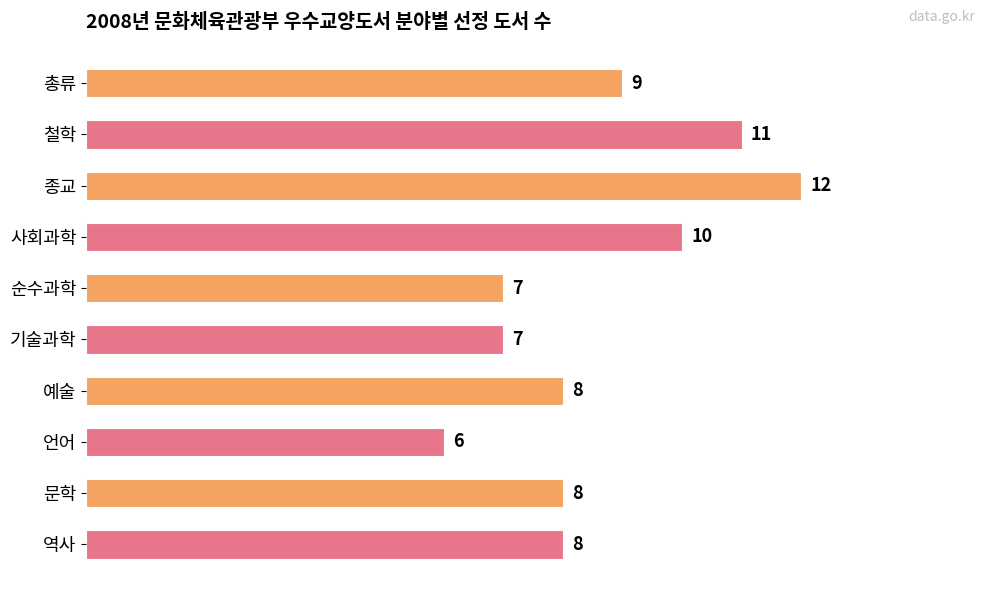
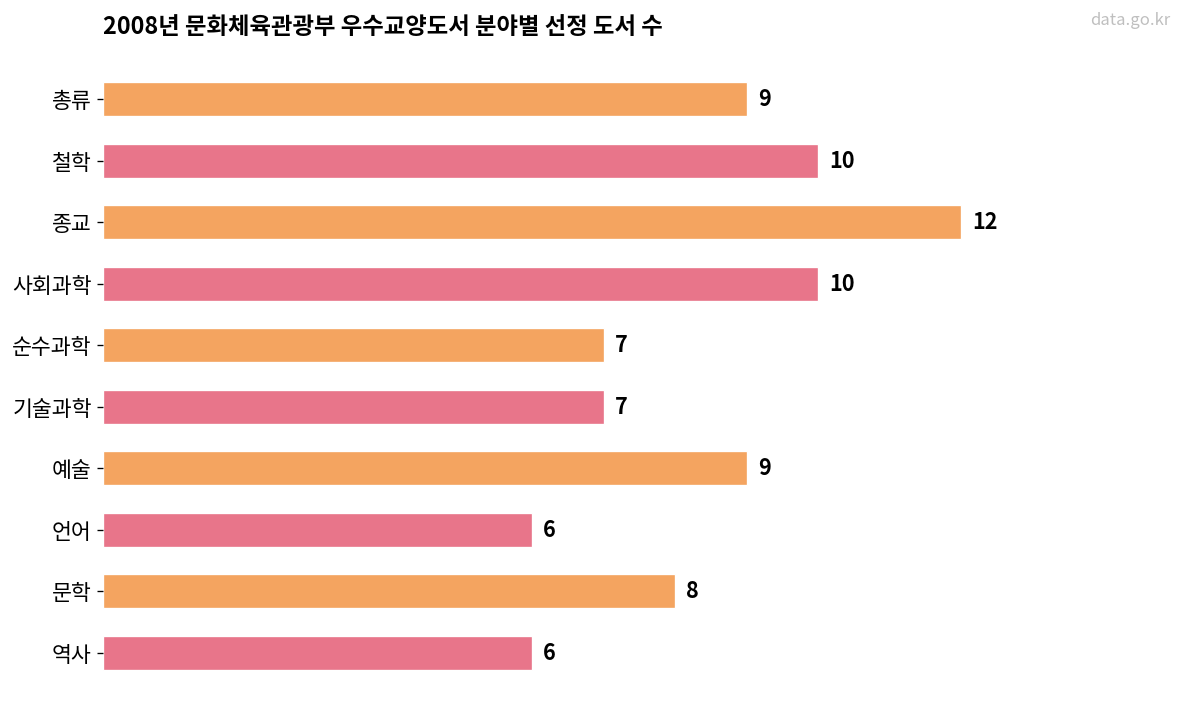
  {
    "총류": 9,
-   "철학": 11,
+   "철학": 10,
    "종교": 12,
    "사회과학": 10,
    "순수과학": 7,
    "기술과학": 7,
-   "예술": 8,
+   "예술": 9,
    "언어": 6,
    "문학": 8,
-   "역사": 8
+   "역사": 6
  }
